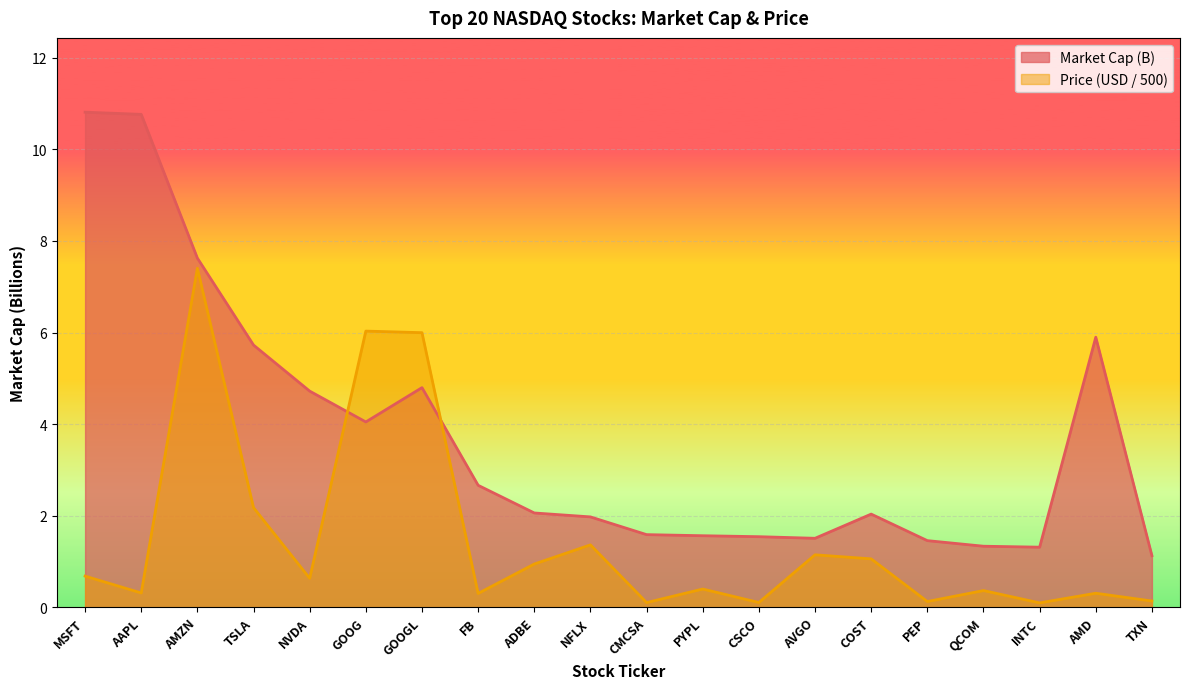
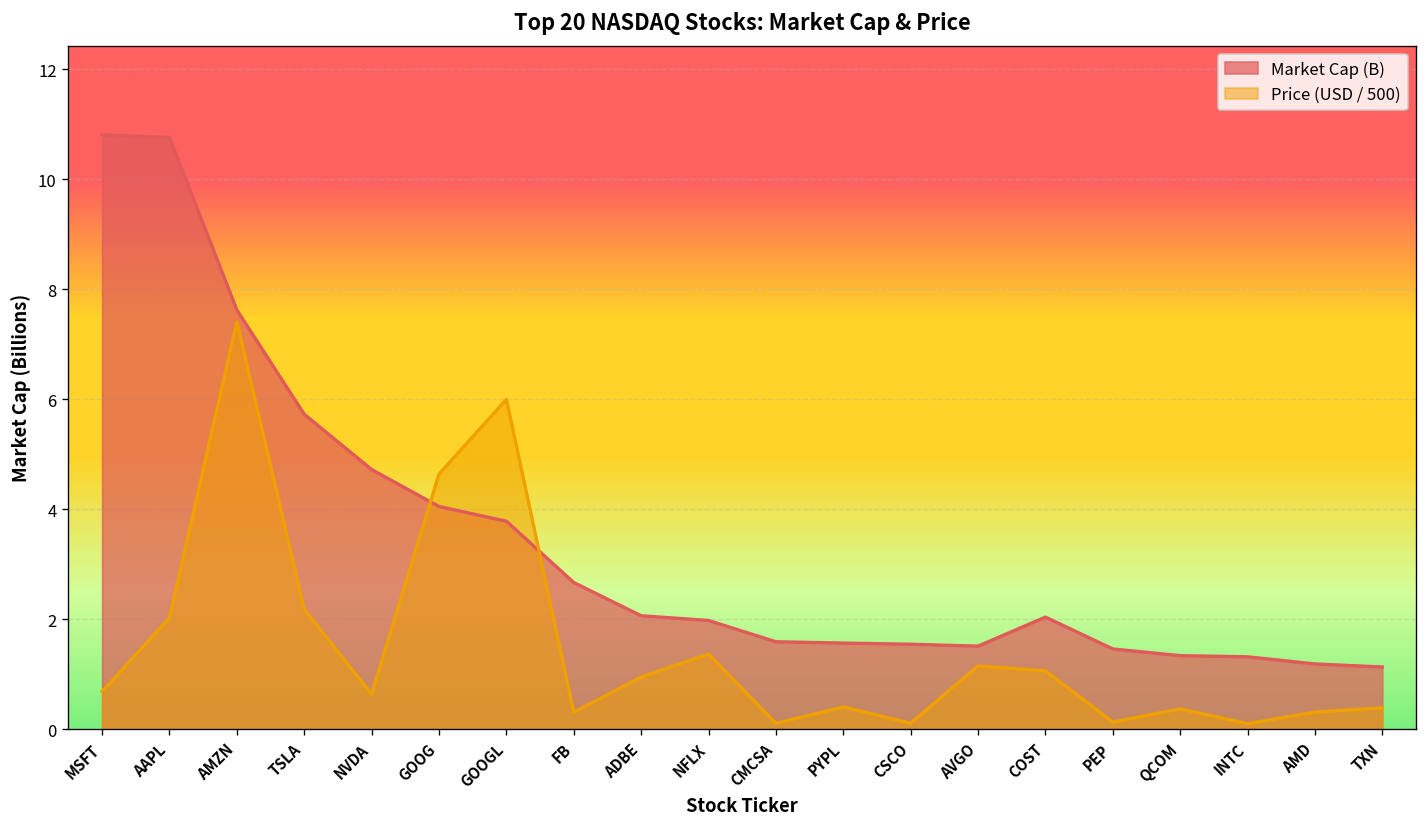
  {
    "Market Cap (B)": {
      "MSFT": 10.8,
      "AAPL": 10.8,
      "AMZN": 7.6,
      "TSLA": 5.7,
      "NVDA": 4.7,
      "GOOG": 4.0,
-     "GOOGL": 4.8,
+     "GOOGL": 3.8,
      "FB": 2.7,
      "ADBE": 2.1,
      "NFLX": 2.0,
      "CMCSA": 1.6,
      "PYPL": 1.6,
      "CSCO": 1.5,
      "AVGO": 1.5,
      "COST": 2.0,
      "PEP": 1.5,
      "QCOM": 1.3,
      "INTC": 1.3,
-     "AMD": 5.9,
+     "AMD": 1.2,
      "TXN": 1.1
    },
    "Price (USD / 500)": {
      "MSFT": 0.7,
-     "AAPL": 0.3,
+     "AAPL": 2.0,
      "AMZN": 7.4,
      "TSLA": 2.2,
      "NVDA": 0.6,
-     "GOOG": 6.0,
+     "GOOG": 4.6,
      "GOOGL": 6.0,
      "FB": 0.3,
      "ADBE": 0.9,
      "NFLX": 1.4,
      "CMCSA": 0.1,
      "PYPL": 0.4,
      "CSCO": 0.1,
      "AVGO": 1.1,
      "COST": 1.1,
      "PEP": 0.1,
      "QCOM": 0.4,
      "INTC": 0.1,
      "AMD": 0.3,
-     "TXN": 0.1
+     "TXN": 0.4
    }
  }
